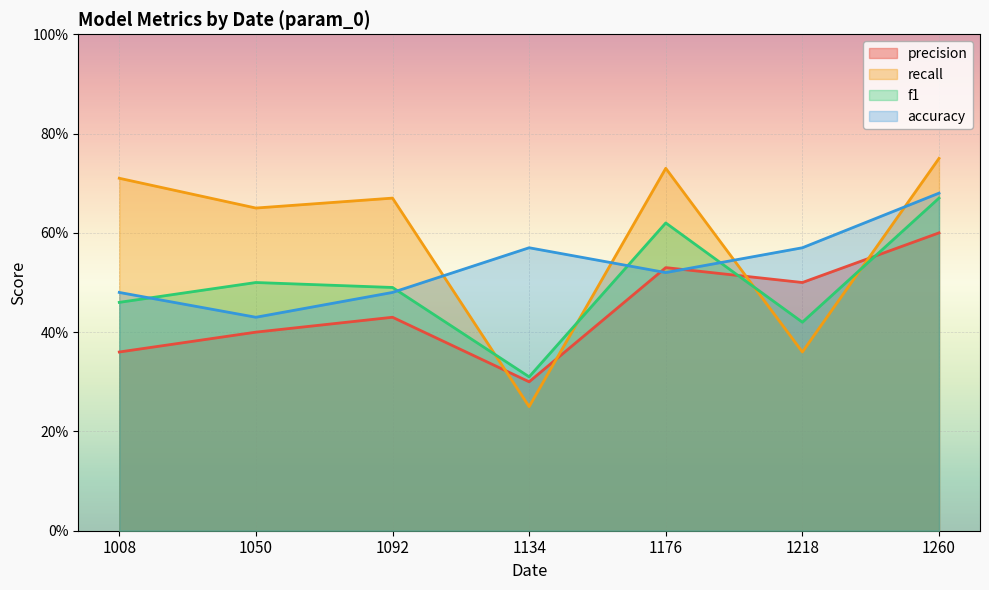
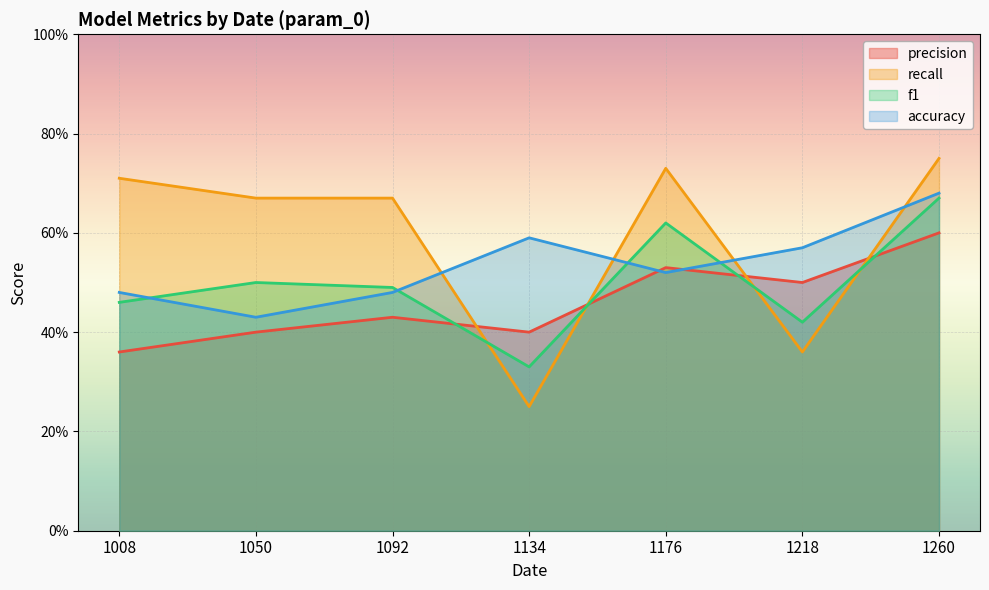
  {
    "precision": {
      "1008": "36%",
      "1050": "40%",
      "1092": "43%",
-     "1134": "30%",
+     "1134": "40%",
      "1176": "53%",
      "1218": "50%",
      "1260": "60%"
    },
    "recall": {
      "1008": "71%",
-     "1050": "65%",
+     "1050": "67%",
      "1092": "67%",
      "1134": "25%",
      "1176": "73%",
      "1218": "36%",
      "1260": "75%"
    },
    "f1": {
      "1008": "46%",
      "1050": "50%",
      "1092": "49%",
-     "1134": "31%",
+     "1134": "33%",
      "1176": "62%",
      "1218": "42%",
      "1260": "67%"
    },
    "accuracy": {
      "1008": "48%",
      "1050": "43%",
      "1092": "48%",
-     "1134": "57%",
+     "1134": "59%",
      "1176": "52%",
      "1218": "57%",
      "1260": "68%"
    }
  }
